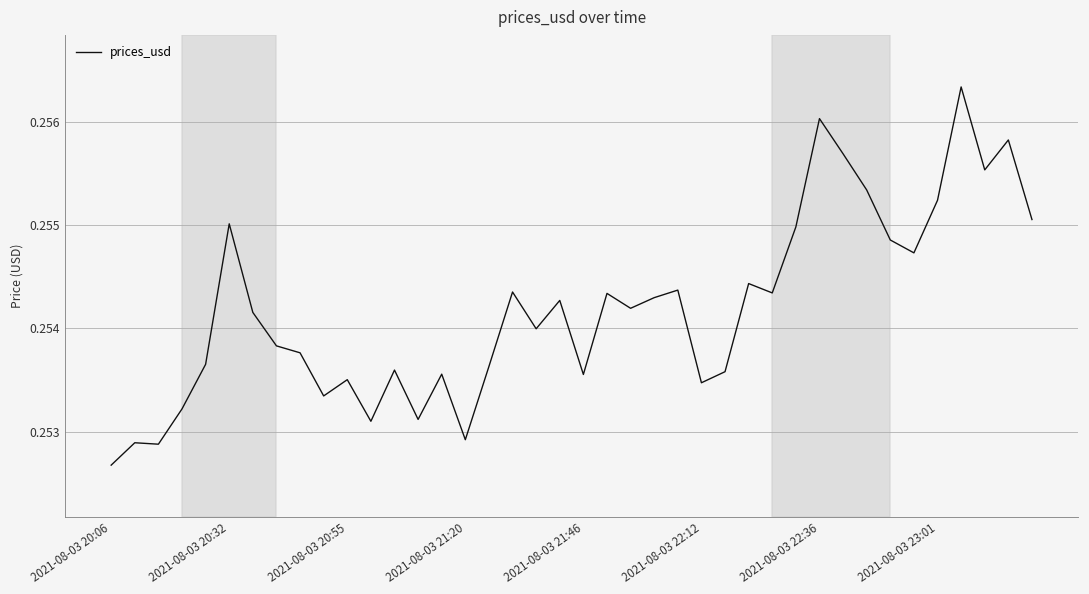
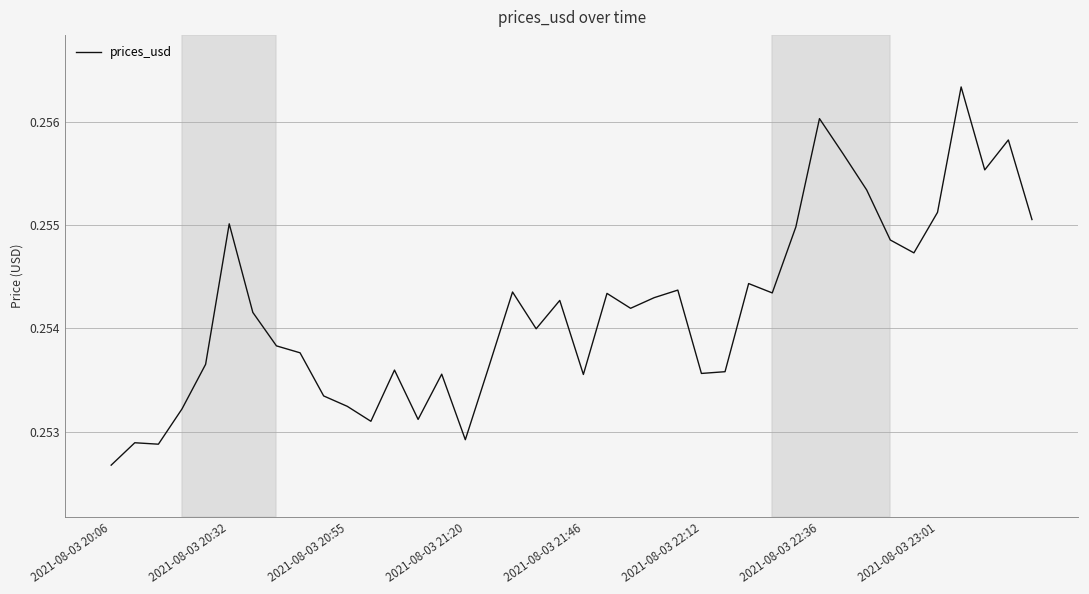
  {
    "2021-08-03 20:06": 0.2527,
    "2021-08-03 20:32": 0.2550,
-   "2021-08-03 20:55": 0.2535,
+   "2021-08-03 20:55": 0.2532,
    "2021-08-03 21:20": 0.2529,
    "2021-08-03 21:46": 0.2536,
-   "2021-08-03 22:12": 0.2535,
+   "2021-08-03 22:12": 0.2536,
    "2021-08-03 22:36": 0.2560,
-   "2021-08-03 23:01": 0.2552
+   "2021-08-03 23:01": 0.2551
  }
